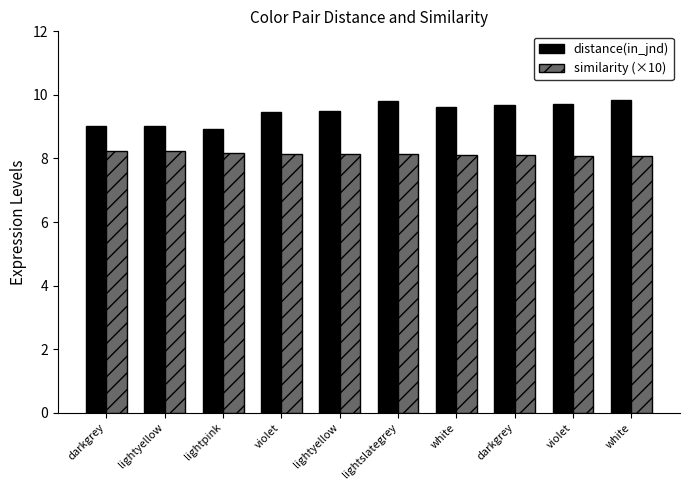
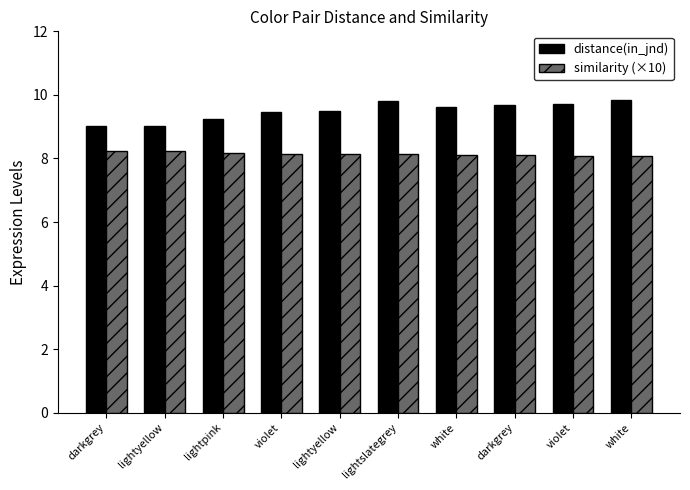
  {
    "distance(in_jnd)": {
-     "lightpink": 8.9,
+     "lightpink": 9.3,
      "lightslategrey": 9.8
    },
    "similarity (×10)": {
      "lightpink": 8.2,
      "lightslategrey": 8.1
    }
  }
